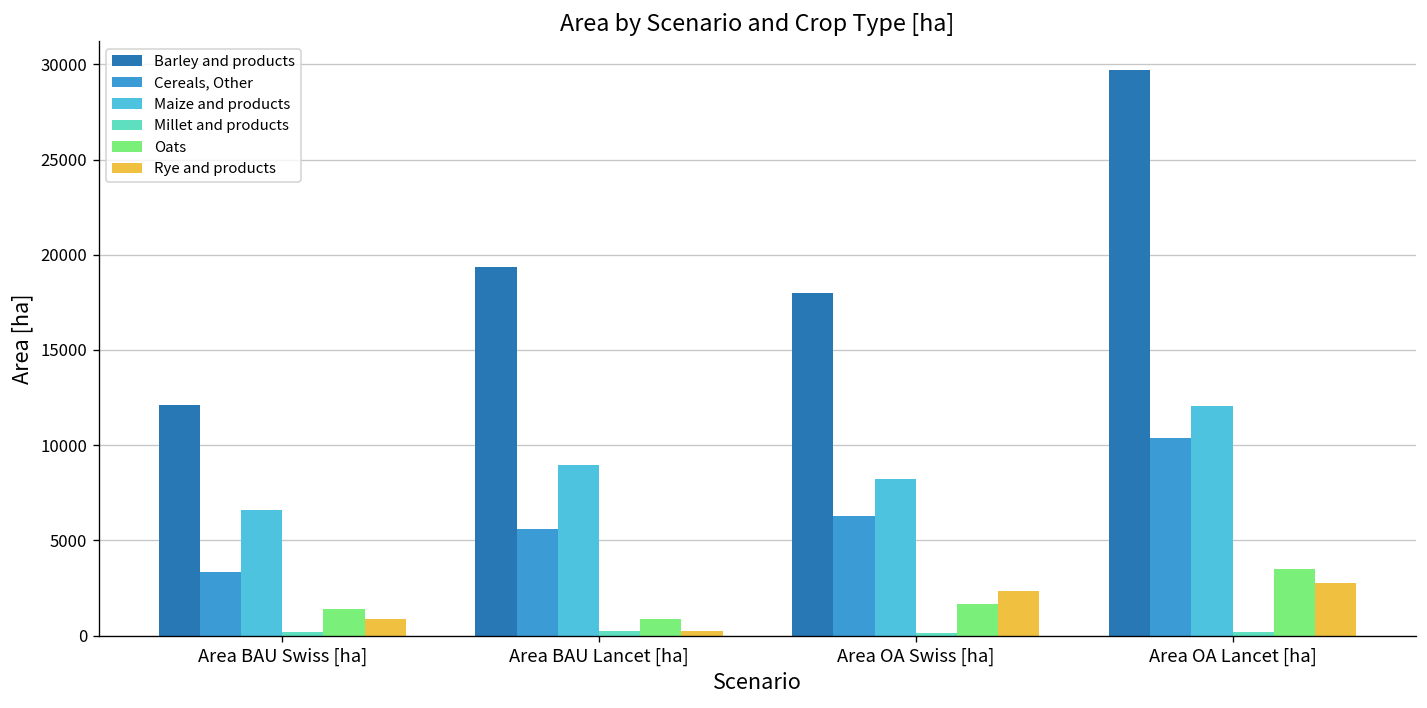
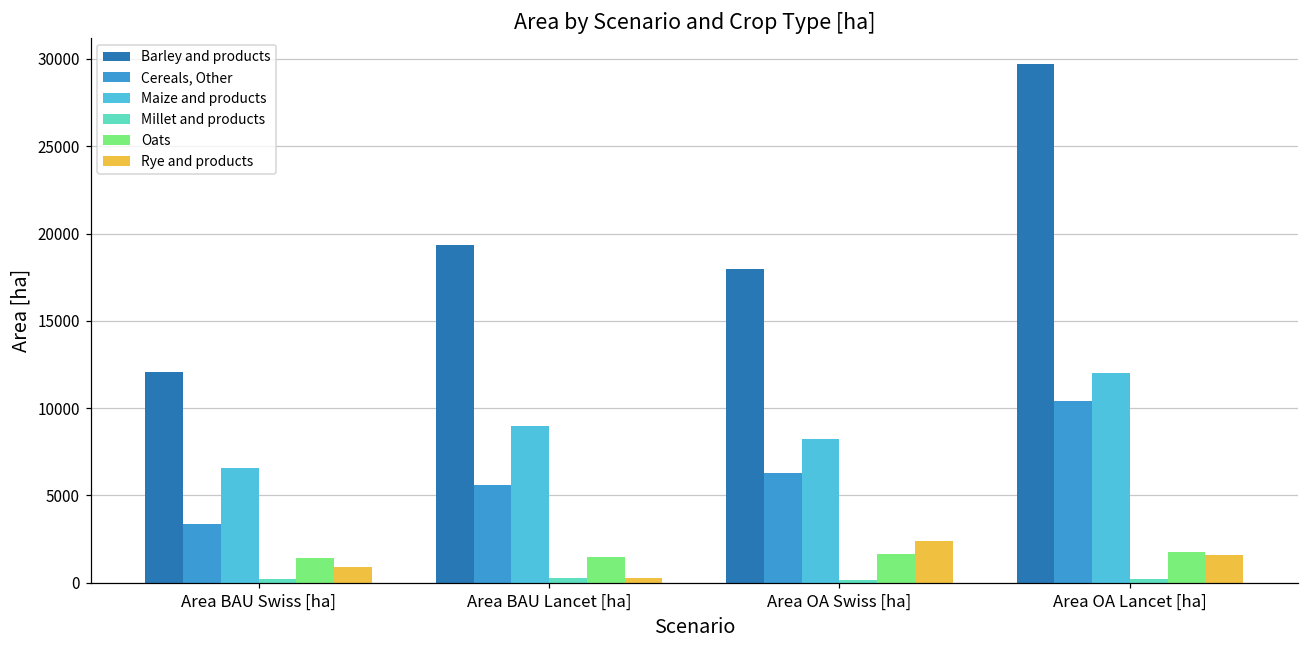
  {
    "Oats": {
      "Area BAU Swiss [ha]": 1400,
-     "Area BAU Lancet [ha]": 900,
+     "Area BAU Lancet [ha]": 1500,
      "Area OA Swiss [ha]": 1700,
-     "Area OA Lancet [ha]": 3500
+     "Area OA Lancet [ha]": 1800
    },
    "Rye and products": {
      "Area BAU Swiss [ha]": 900,
      "Area BAU Lancet [ha]": 300,
      "Area OA Swiss [ha]": 2400,
-     "Area OA Lancet [ha]": 2800
+     "Area OA Lancet [ha]": 1600
    }
  }
